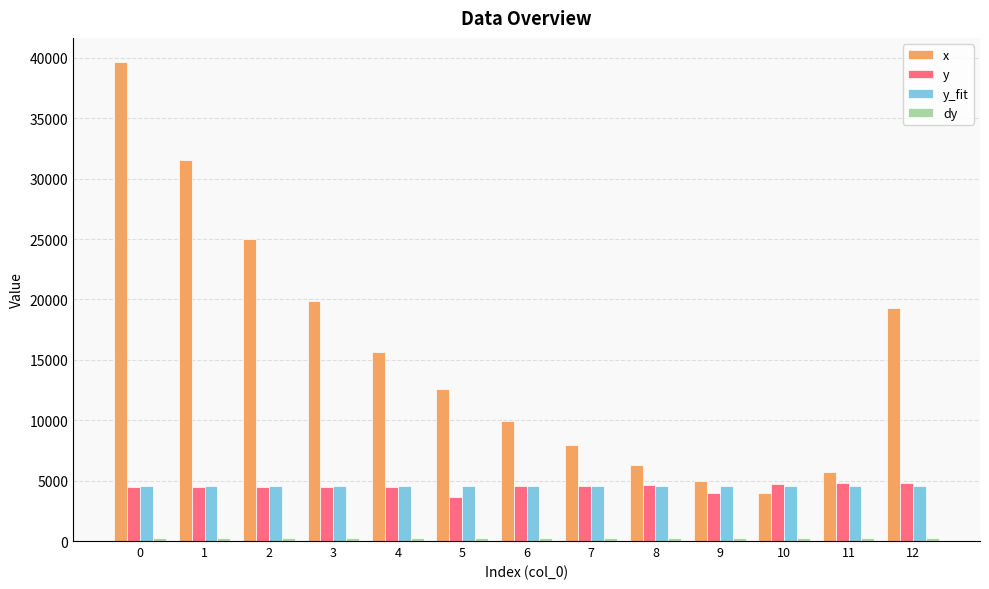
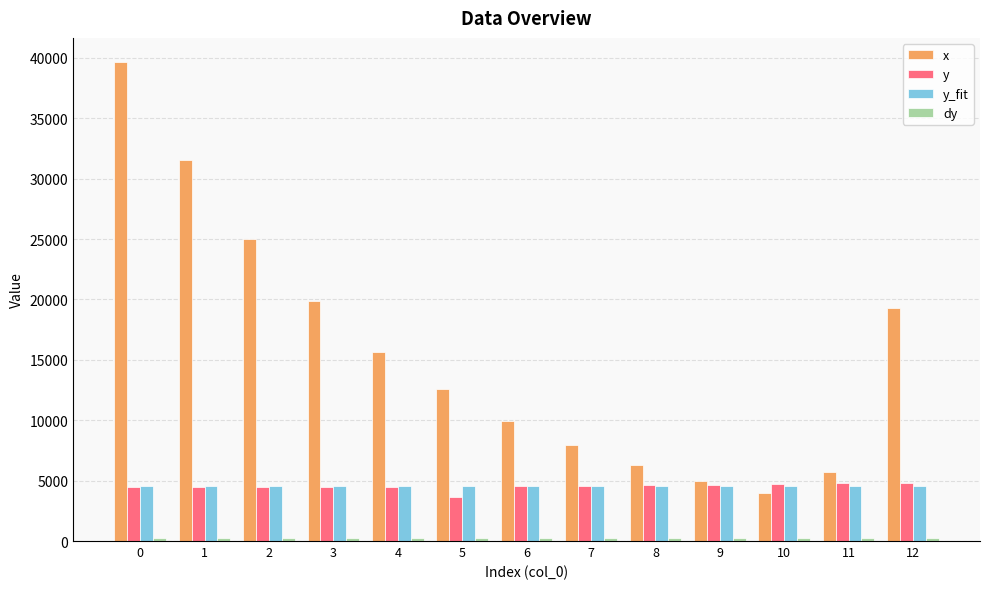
  {
    "x": {
      "0": 39700,
      "1": 31600,
      "2": 25000,
      "3": 19900,
      "4": 15700,
      "5": 12600,
      "6": 9900,
      "7": 7900,
      "8": 6300,
      "9": 5000,
      "10": 3900,
      "11": 5700,
      "12": 19300
    },
    "y": {
      "0": 4400,
      "1": 4500,
      "2": 4500,
      "3": 4500,
      "4": 4500,
      "5": 3700,
      "6": 4600,
      "7": 4600,
      "8": 4600,
-     "9": 4000,
+     "9": 4700,
      "10": 4700,
      "11": 4800,
      "12": 4800
    },
    "y_fit": {
      "0": 4600,
      "1": 4600,
      "2": 4600,
      "3": 4600,
      "4": 4600,
      "5": 4600,
      "6": 4600,
      "7": 4600,
      "8": 4600,
      "9": 4600,
      "10": 4600,
      "11": 4600,
      "12": 4600
    },
    "dy": {
      "0": 200,
      "1": 200,
      "2": 200,
      "3": 200,
      "4": 200,
      "5": 200,
      "6": 200,
      "7": 200,
      "8": 200,
      "9": 200,
      "10": 200,
      "11": 200,
      "12": 200
    }
  }
